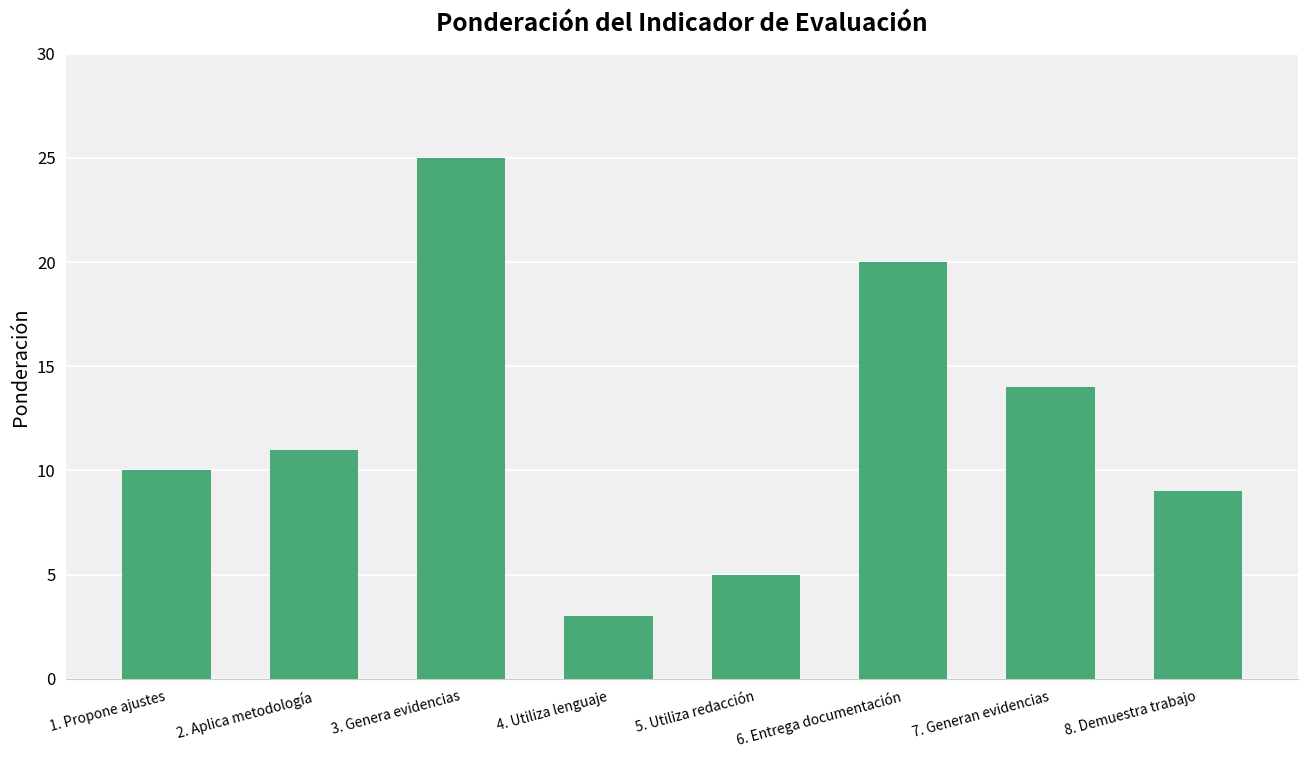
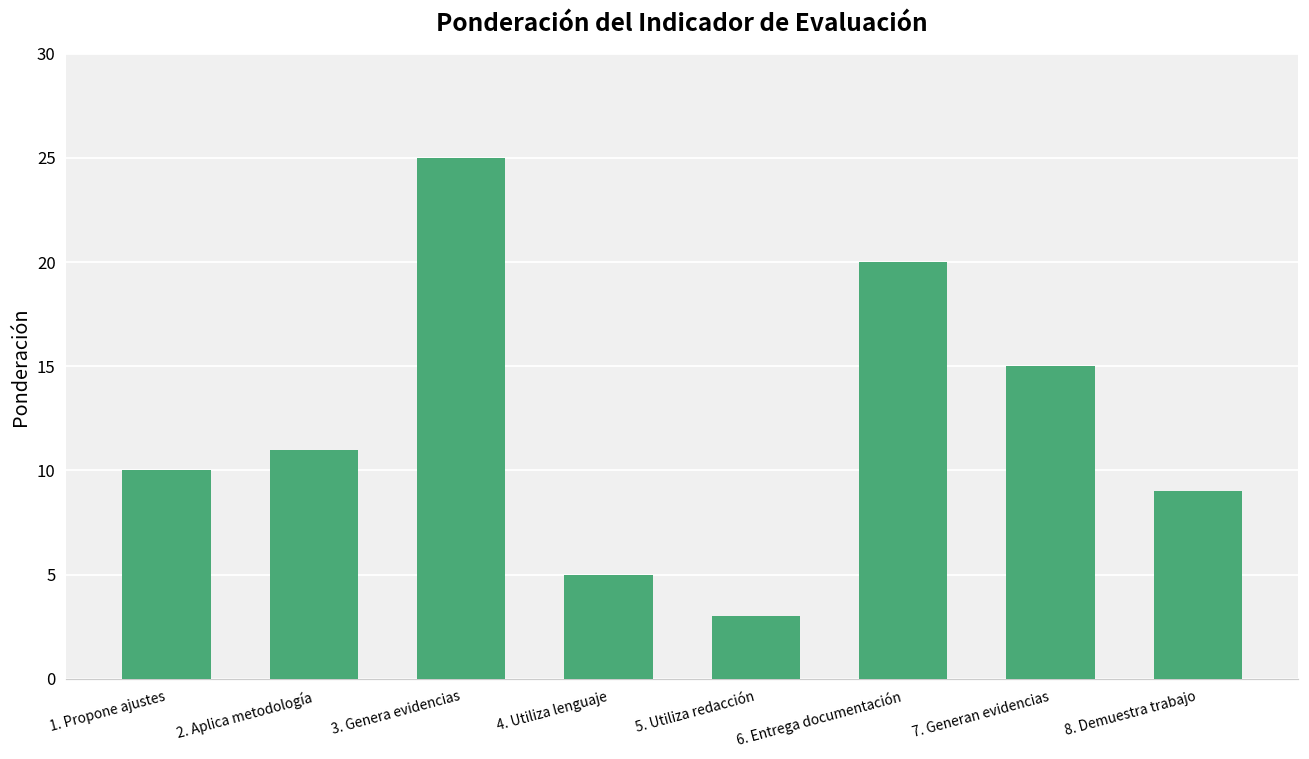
  {
    "1. Propone ajustes": 10,
    "2. Aplica metodología": 11,
    "3. Genera evidencias": 25,
-   "4. Utiliza lenguaje": 3,
-   "5. Utiliza redacción": 5,
+   "4. Utiliza lenguaje": 5,
+   "5. Utiliza redacción": 3,
    "6. Entrega documentación": 20,
-   "7. Generan evidencias": 14,
+   "7. Generan evidencias": 15,
    "8. Demuestra trabajo": 9
  }
